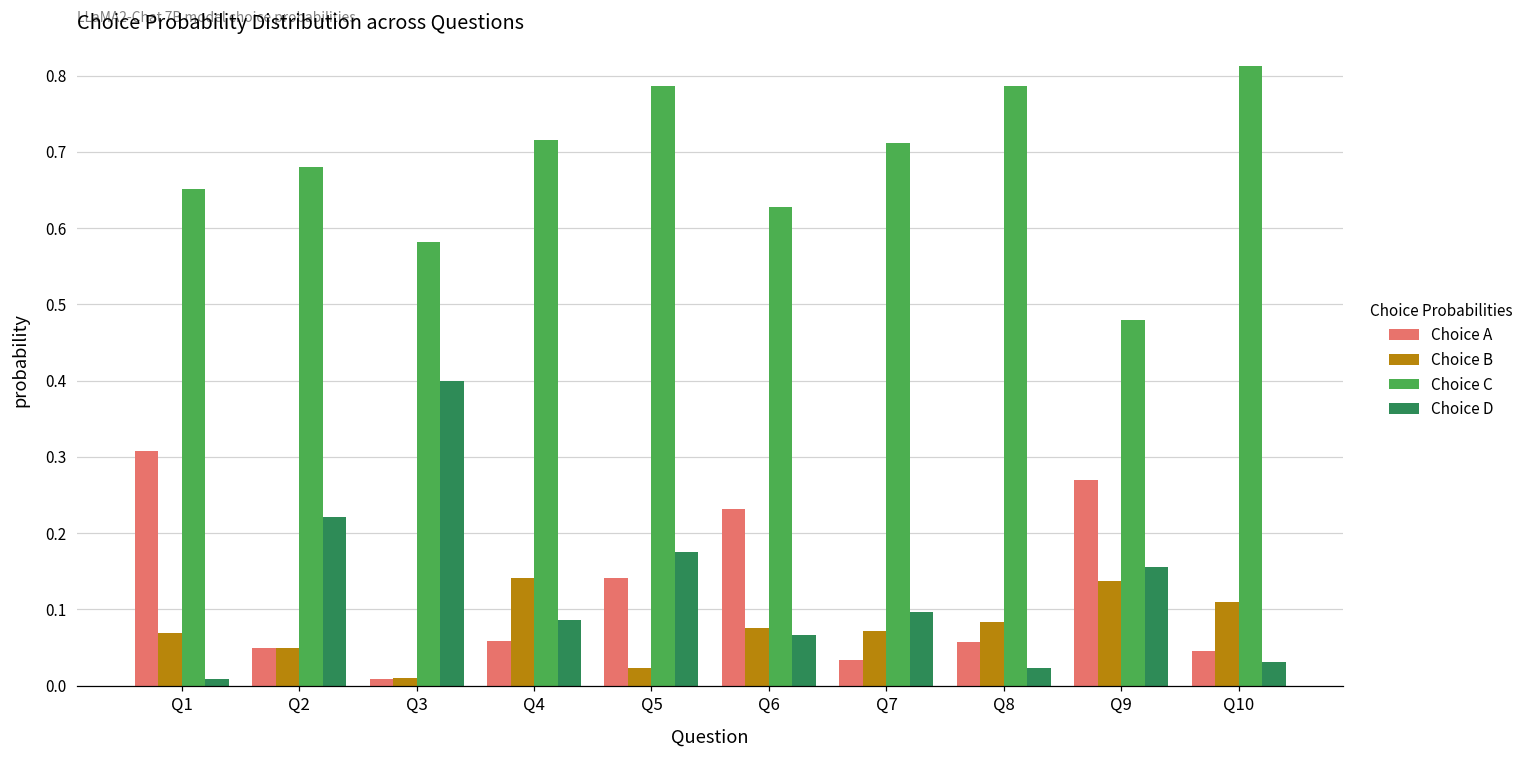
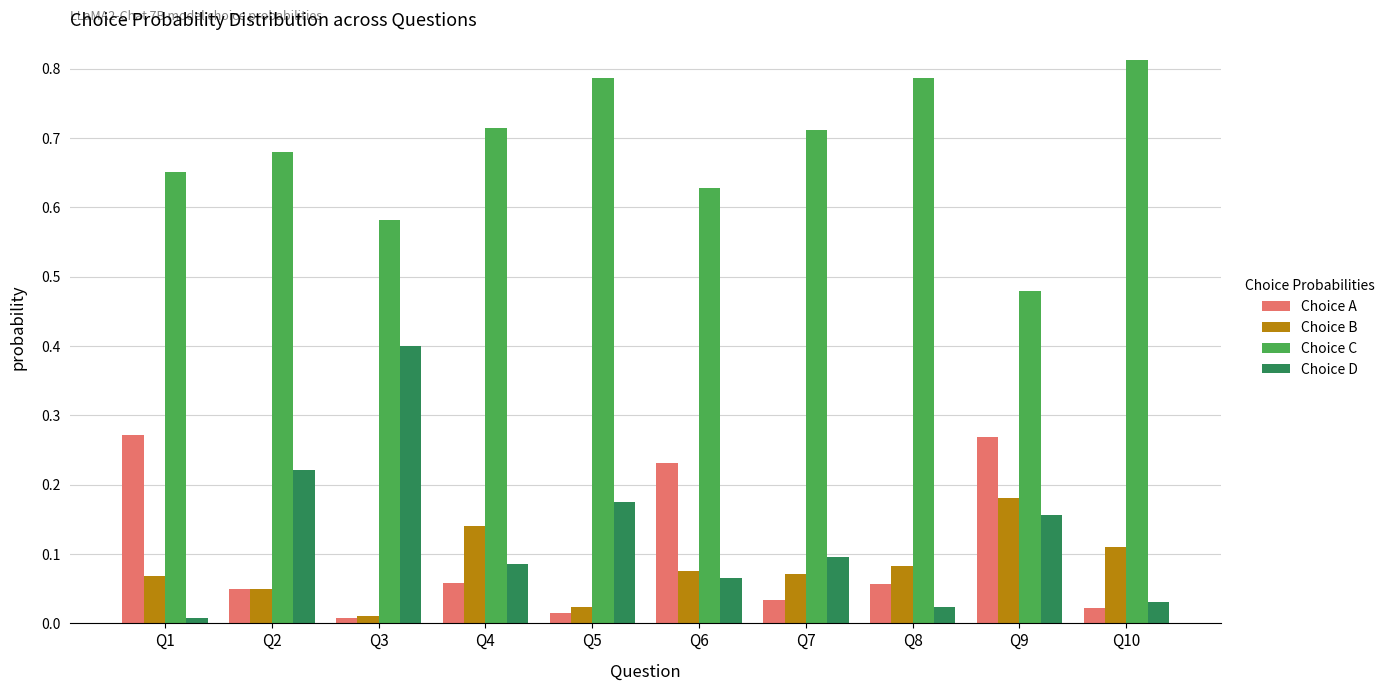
  {
    "Choice A": {
-     "Q1": 0.31,
+     "Q1": 0.27,
      "Q2": 0.05,
      "Q3": 0.01,
      "Q4": 0.06,
-     "Q5": 0.14,
+     "Q5": 0.01,
      "Q6": 0.23,
      "Q7": 0.03,
      "Q8": 0.06,
      "Q9": 0.27,
-     "Q10": 0.05
+     "Q10": 0.02
    },
    "Choice B": {
      "Q1": 0.07,
      "Q2": 0.05,
      "Q3": 0.01,
      "Q4": 0.14,
      "Q5": 0.02,
      "Q6": 0.07,
      "Q7": 0.07,
      "Q8": 0.08,
-     "Q9": 0.14,
+     "Q9": 0.18,
      "Q10": 0.11
    }
  }
